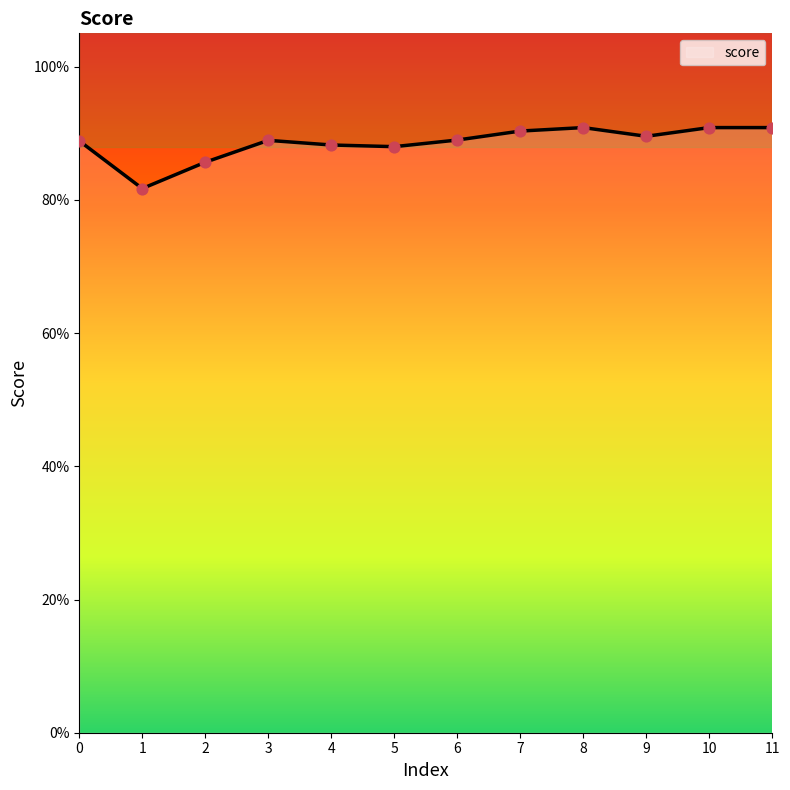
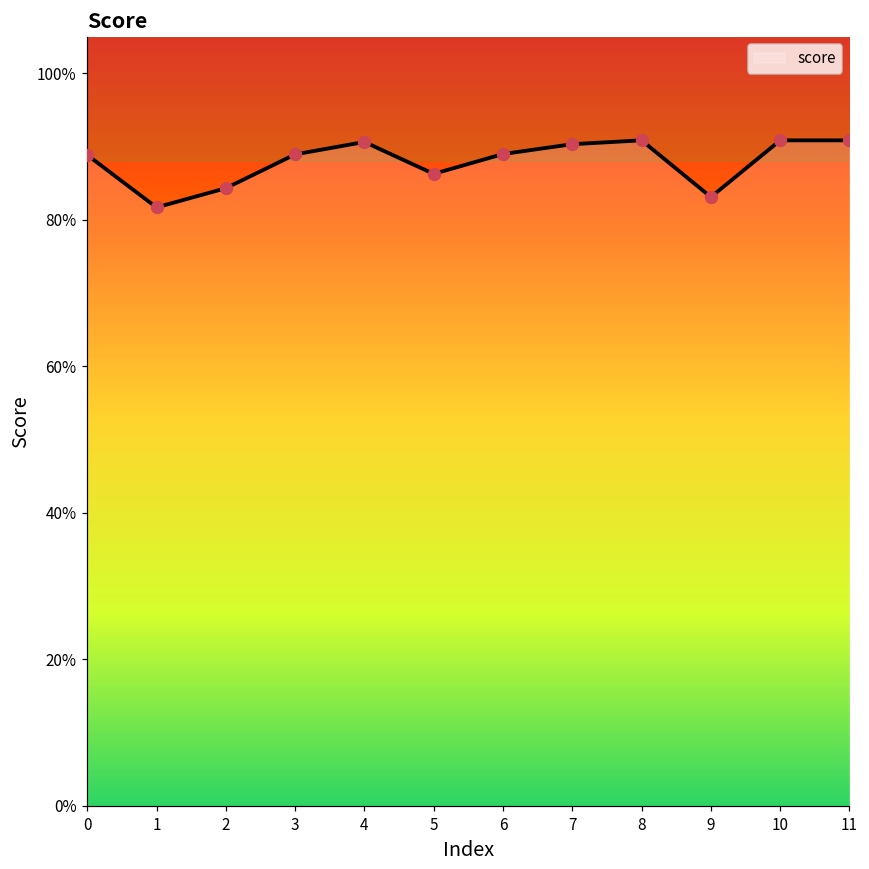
  {
    "0": "89%",
    "1": "82%",
-   "2": "86%",
+   "2": "84%",
    "3": "89%",
-   "4": "88%",
-   "5": "88%",
+   "4": "91%",
+   "5": "86%",
    "6": "89%",
    "7": "90%",
    "8": "91%",
-   "9": "90%",
+   "9": "83%",
    "10": "91%",
    "11": "91%"
  }
